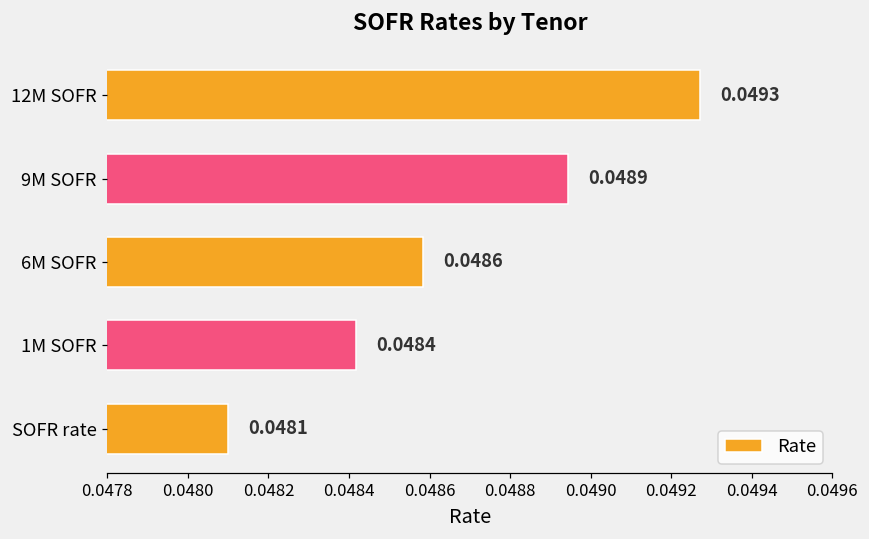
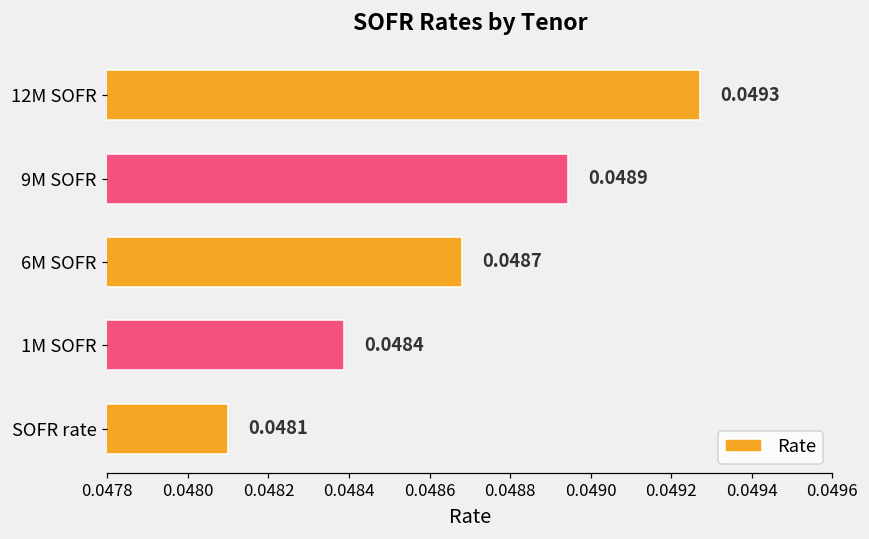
  {
    "12M SOFR": 0.0493,
    "9M SOFR": 0.0489,
-   "6M SOFR": 0.0486,
-   "1M SOFR": 0.04842,
+   "6M SOFR": 0.0487,
+   "1M SOFR": 0.04839,
    "SOFR rate": 0.0481
  }
